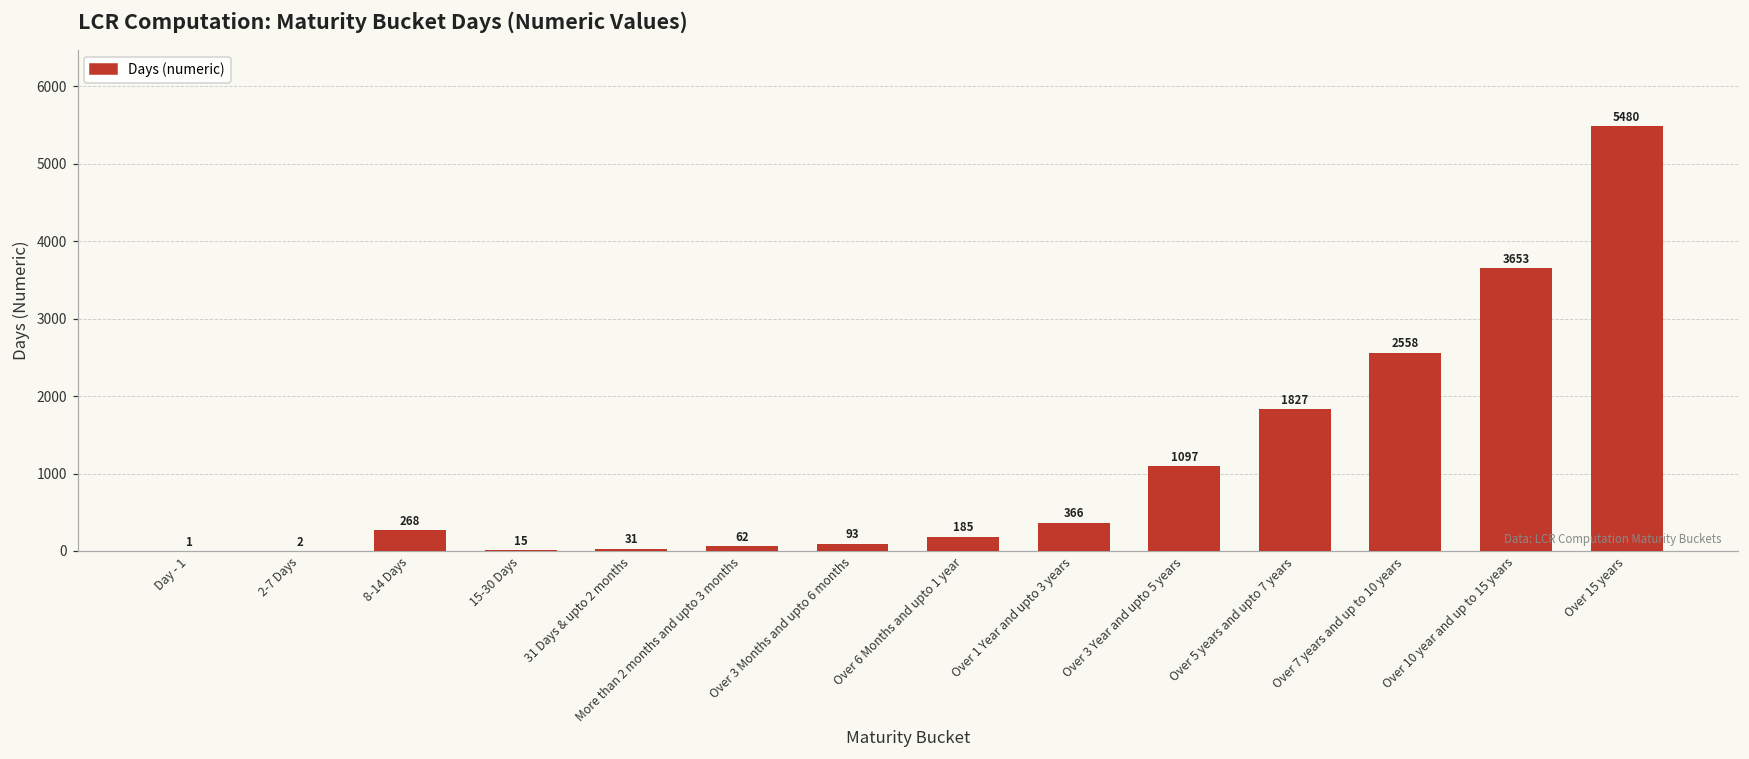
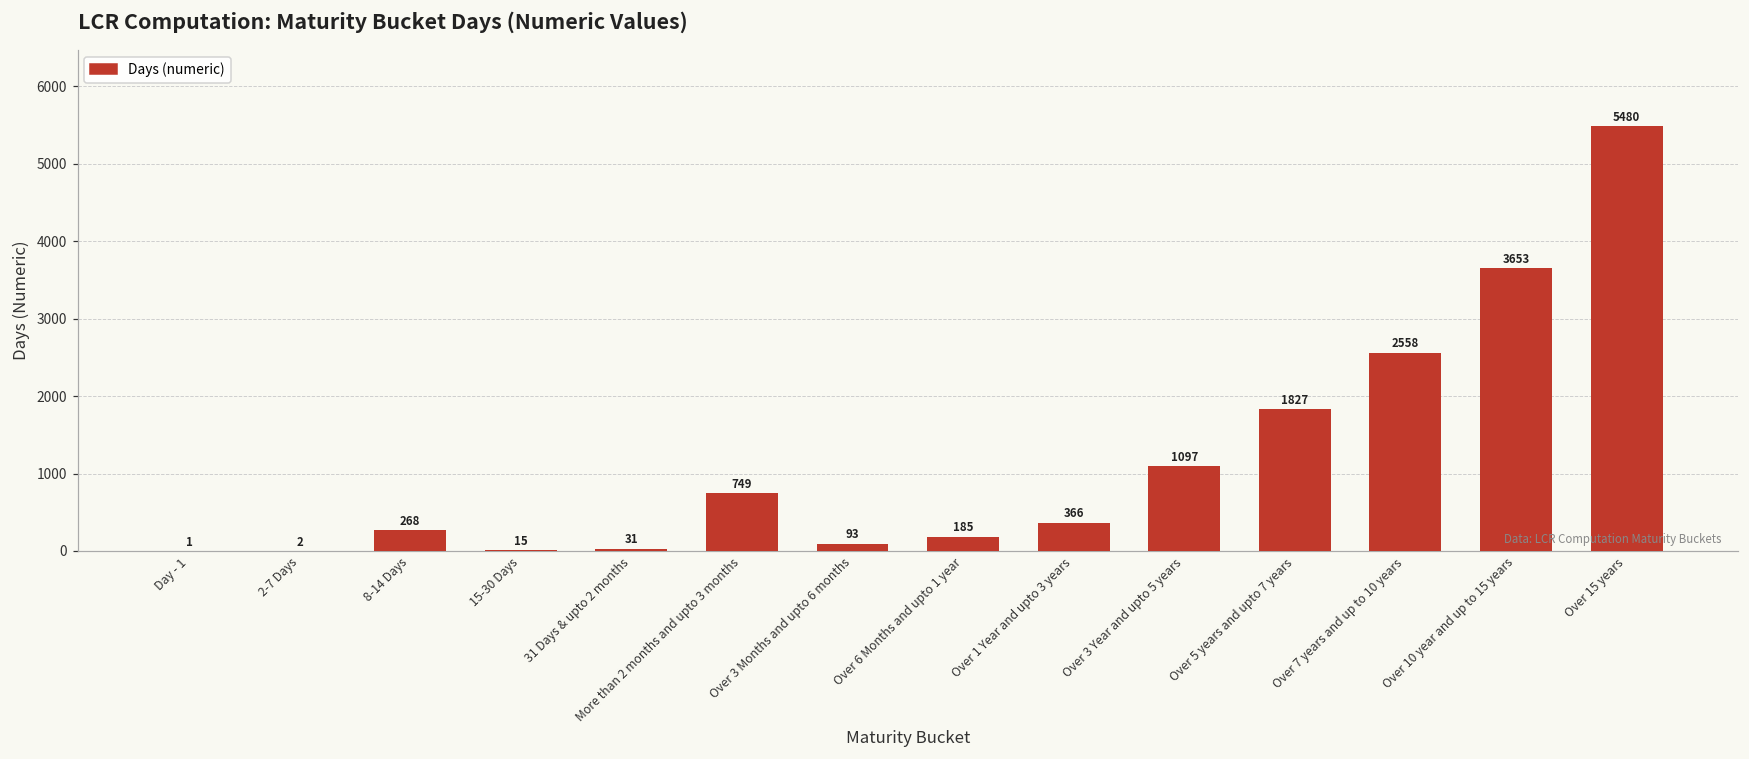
  {
    "Day - 1": 1,
    "2-7 Days": 2,
    "8-14 Days": 268,
    "15-30 Days": 15,
    "31 Days & upto 2 months": 31,
-   "More than 2 months and upto 3 months": 62,
+   "More than 2 months and upto 3 months": 749,
    "Over 3 Months and upto 6 months": 93,
    "Over 6 Months and upto 1 year": 185,
    "Over 1 Year and upto 3 years": 366,
    "Over 3 Year and upto 5 years": 1097,
    "Over 5 years and upto 7 years": 1827,
    "Over 7 years and up to 10 years": 2558,
    "Over 10 year and up to 15 years": 3653,
    "Over 15 years": 5480
  }
